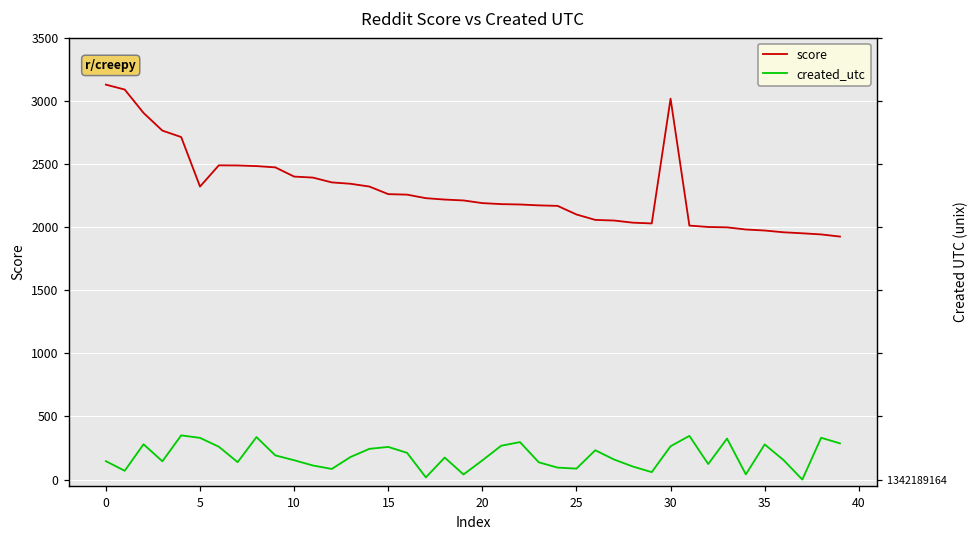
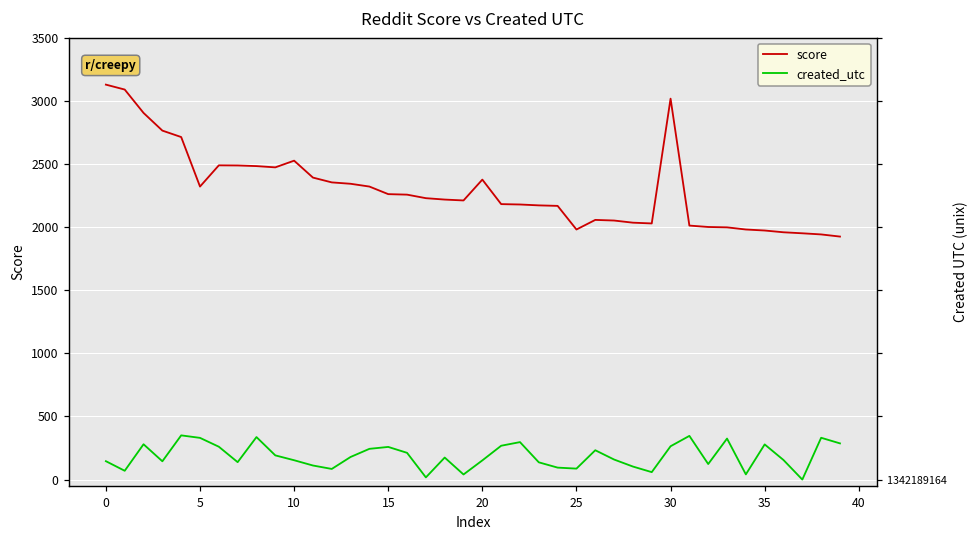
  {
    "score": {
      "0": 3130,
      "5": 2320,
-     "10": 2400,
+     "10": 2530,
      "15": 2260,
-     "20": 2190,
-     "25": 2100,
+     "20": 2380,
+     "25": 1980,
      "30": 3020,
      "35": 1970
    }
  }
